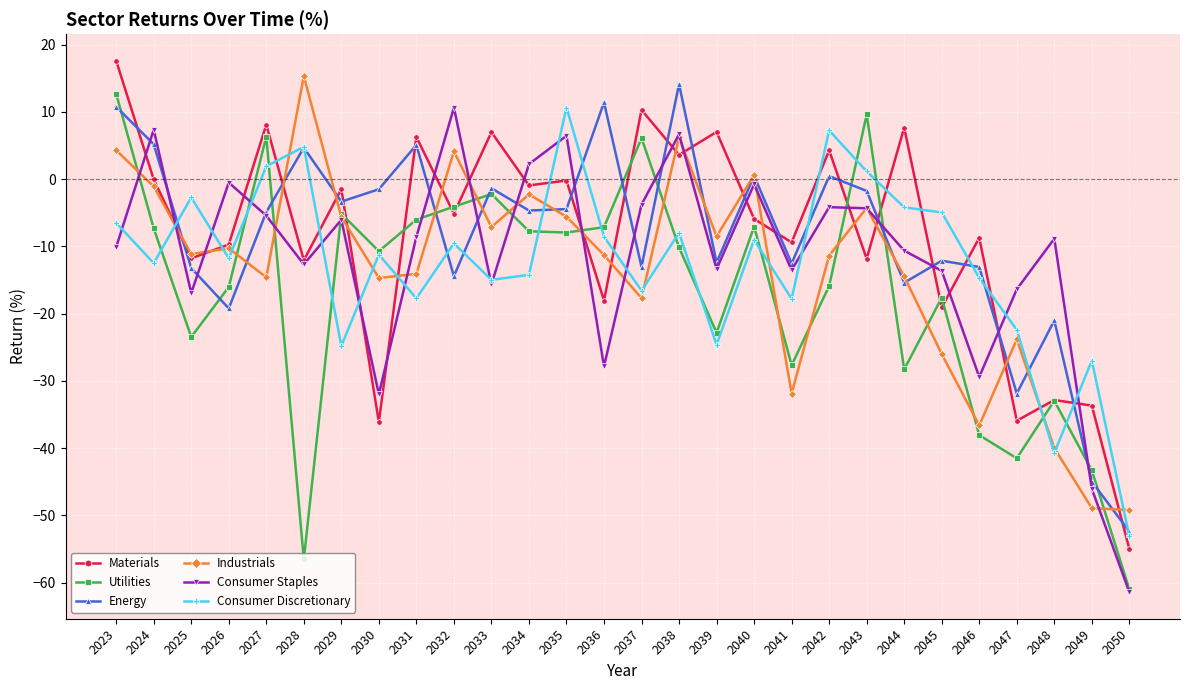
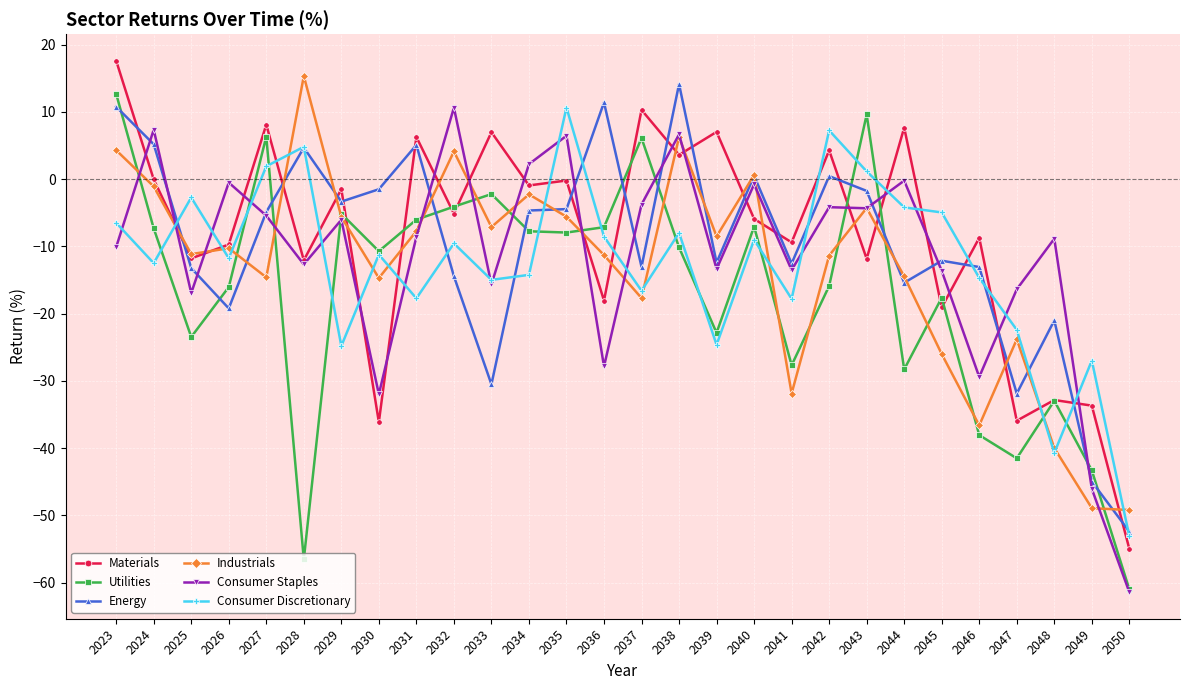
  {
    "Materials": {
      "2023": 18,
      "2024": 0,
      "2025": -12,
      "2026": -10,
      "2027": 8,
      "2028": -12,
      "2029": -2,
      "2030": -36,
      "2031": 6,
      "2032": -5,
      "2033": 7,
      "2034": -1,
      "2035": 0,
      "2036": -18,
      "2037": 10,
      "2038": 4,
      "2039": 7,
      "2040": -6,
      "2041": -9,
      "2042": 4,
      "2043": -12,
      "2044": 8,
      "2045": -19,
      "2046": -9,
      "2047": -36,
      "2049": -34,
      "2050": -55
    },
    "Utilities": {
      "2023": 13,
      "2024": -7,
      "2025": -23,
      "2026": -16,
      "2027": 6,
      "2029": -5,
      "2030": -11,
      "2031": -6,
      "2032": -4,
      "2033": -2,
      "2034": -8,
      "2035": -8,
      "2036": -7,
      "2037": 6,
      "2038": -10,
      "2039": -23,
      "2040": -7,
      "2041": -28,
      "2042": -16,
      "2043": 10,
      "2044": -28,
      "2045": -18,
      "2046": -38,
      "2047": -42,
      "2049": -43,
      "2050": -61
    },
    "Energy": {
      "2023": 11,
      "2024": 5,
      "2025": -13,
      "2026": -19,
      "2027": -5,
      "2029": -3,
      "2030": -2,
      "2031": 5,
      "2032": -14,
-     "2033": -1,
+     "2033": -31,
      "2034": -5,
      "2035": -4,
      "2036": 11,
      "2037": -13,
      "2038": 14,
      "2039": -12,
      "2041": -13,
      "2042": 0,
      "2043": -2,
      "2044": -15,
      "2045": -12,
      "2046": -13,
      "2047": -32,
      "2048": -21,
      "2049": -45,
      "2050": -52
    },
    "Industrials": {
      "2023": 4,
      "2024": -1,
      "2025": -11,
      "2026": -10,
      "2027": -15,
      "2028": 15,
      "2029": -6,
      "2030": -15,
-     "2031": -14,
+     "2031": -8,
      "2032": 4,
      "2033": -7,
      "2034": -2,
      "2035": -6,
      "2036": -11,
      "2037": -18,
      "2038": 6,
      "2039": -9,
      "2041": -32,
      "2042": -11,
      "2044": -14,
      "2045": -26,
      "2046": -37,
      "2047": -24,
      "2048": -40,
      "2049": -49,
      "2050": -49
    },
    "Consumer Staples": {
      "2023": -10,
      "2024": 7,
      "2025": -17,
      "2026": -1,
      "2027": -5,
      "2028": -13,
      "2029": -6,
      "2030": -32,
      "2031": -9,
      "2032": 11,
      "2033": -16,
      "2034": 2,
      "2035": 6,
      "2036": -28,
      "2037": -4,
      "2038": 7,
      "2039": -13,
      "2040": -1,
      "2041": -14,
      "2042": -4,
-     "2044": -11,
+     "2044": 0,
      "2045": -14,
      "2046": -29,
      "2047": -16,
      "2048": -9,
      "2049": -46,
      "2050": -61
    },
    "Consumer Discretionary": {
      "2023": -7,
      "2024": -13,
      "2025": -3,
      "2026": -12,
      "2027": 2,
      "2029": -25,
      "2030": -11,
      "2031": -18,
      "2032": -10,
      "2033": -15,
      "2034": -14,
      "2035": 11,
      "2036": -9,
      "2037": -17,
      "2038": -8,
      "2039": -25,
      "2040": -9,
      "2041": -18,
      "2042": 7,
      "2043": 1,
      "2044": -4,
      "2045": -5,
      "2046": -15,
      "2047": -22,
      "2048": -41,
      "2049": -27,
      "2050": -53
    }
  }
